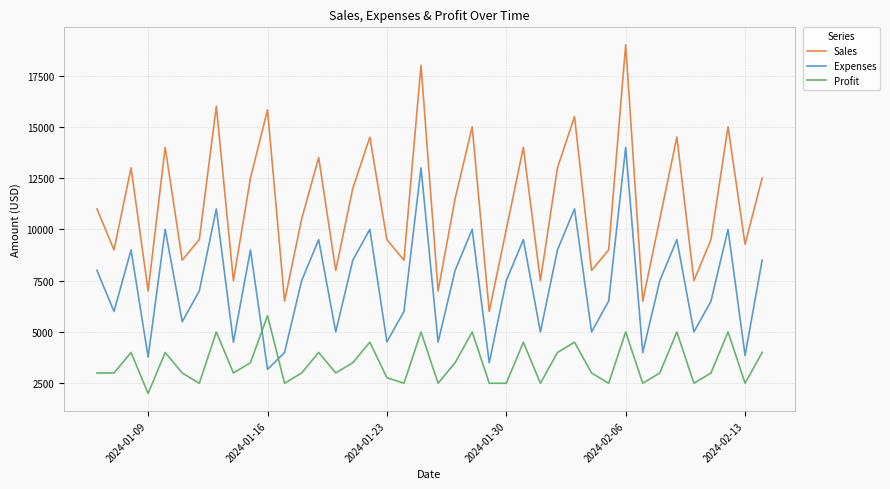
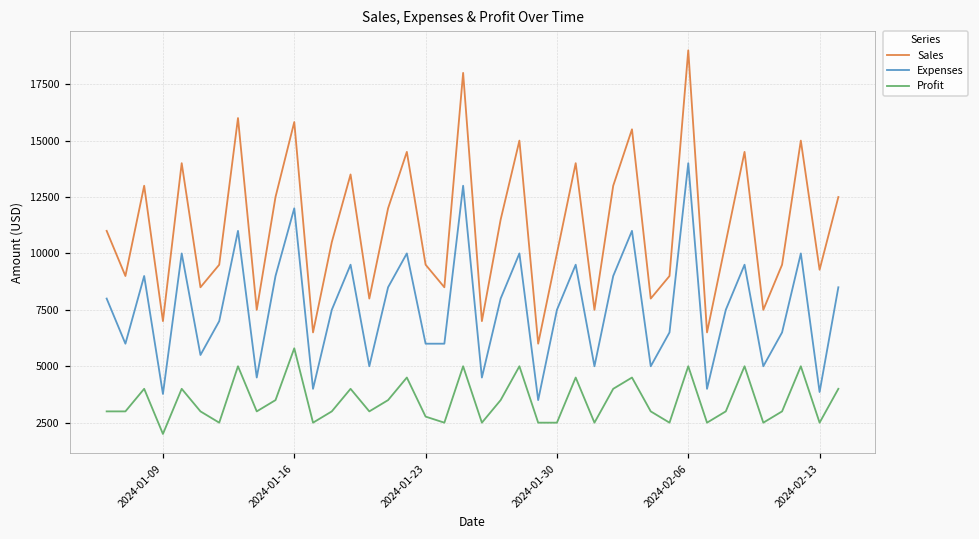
  {
    "Sales": {
      "2024-01-09": 7000,
      "2024-01-16": 15800,
      "2024-01-23": 9500,
      "2024-01-30": 10000,
      "2024-02-06": 19000,
      "2024-02-13": 9300
    },
    "Expenses": {
      "2024-01-09": 3800,
-     "2024-01-16": 3200,
-     "2024-01-23": 4500,
+     "2024-01-16": 12000,
+     "2024-01-23": 6000,
      "2024-01-30": 7500,
      "2024-02-06": 14000,
      "2024-02-13": 3900
    },
    "Profit": {
      "2024-01-09": 2000,
      "2024-01-16": 5800,
      "2024-01-23": 2800,
      "2024-01-30": 2500,
      "2024-02-06": 5000,
      "2024-02-13": 2500
    }
  }
